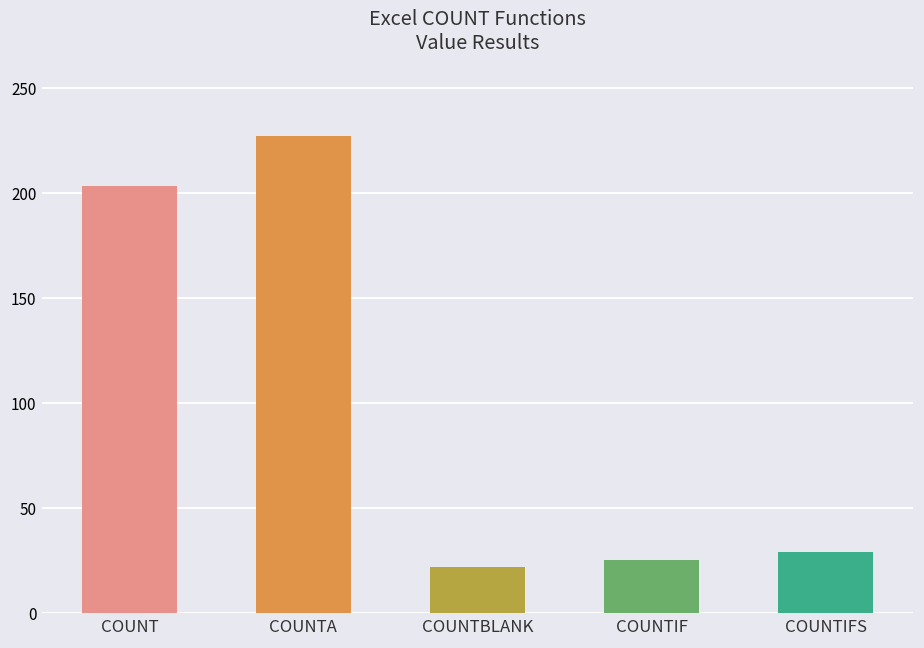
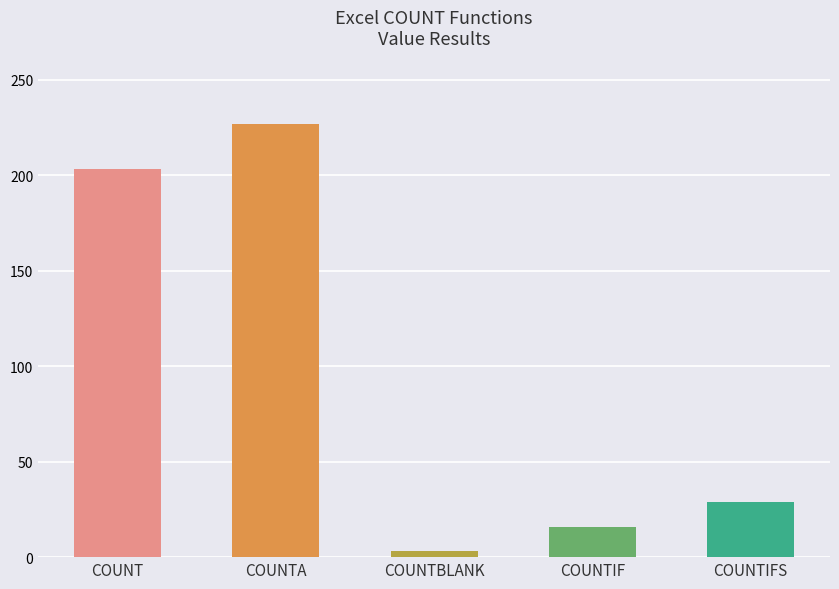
  {
    "COUNT": 203,
    "COUNTA": 227,
-   "COUNTBLANK": 22,
-   "COUNTIF": 25,
+   "COUNTBLANK": 3,
+   "COUNTIF": 16,
    "COUNTIFS": 29
  }
